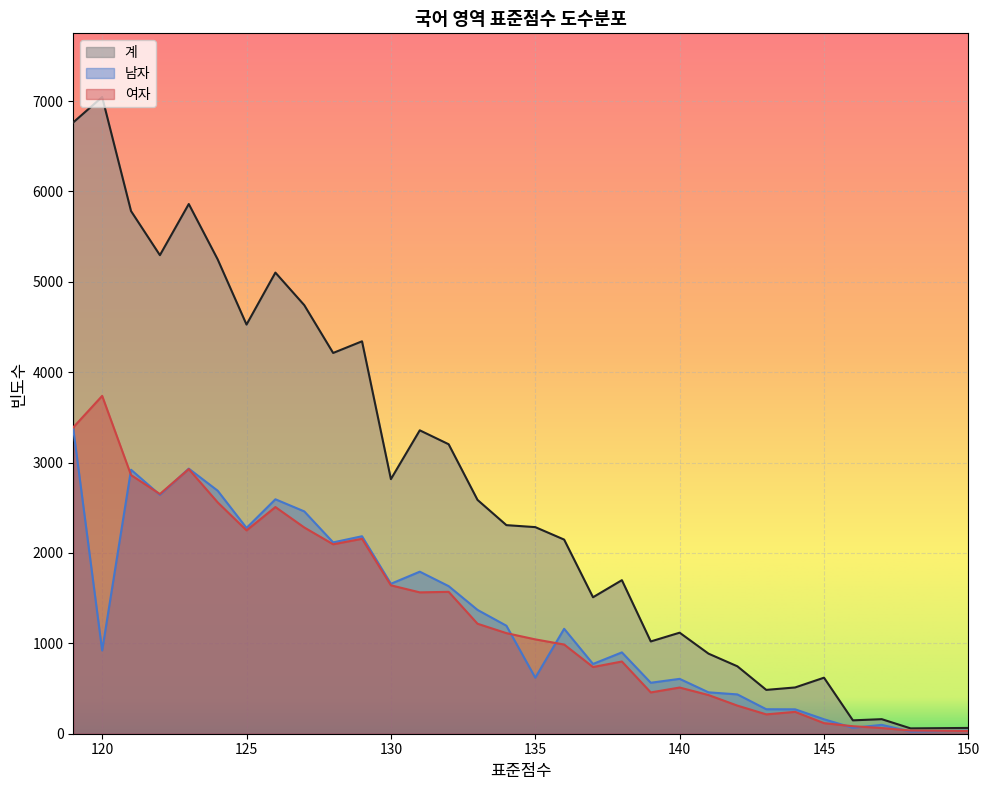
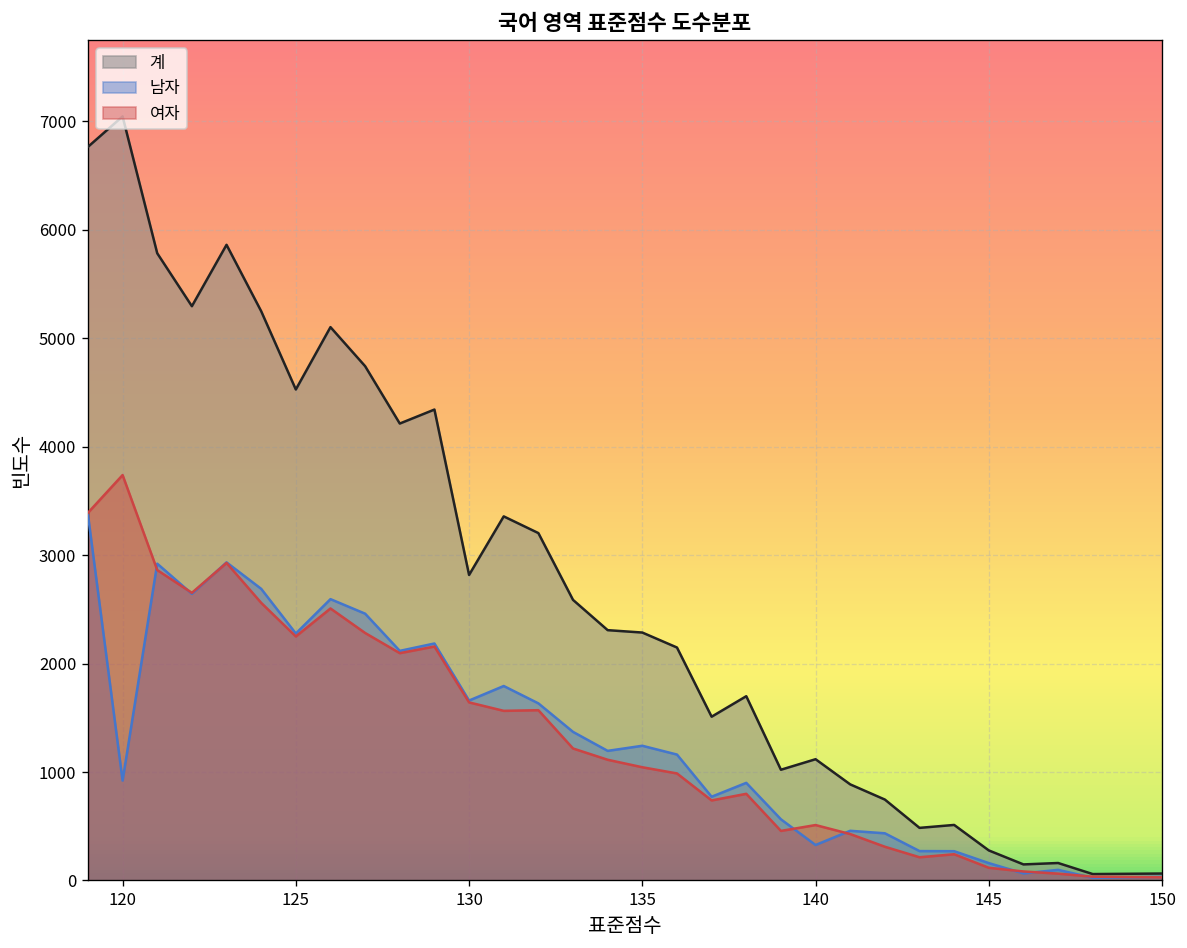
  {
    "계": {
      "125": 4500,
      "130": 2800,
      "135": 2300,
      "140": 1100,
-     "145": 600,
+     "145": 300,
      "150": 100
    },
    "남자": {
      "120": 900,
-     "135": 600,
-     "140": 600,
+     "135": 1200,
+     "140": 300,
      "145": 200
    },
    "여자": {
      "120": 3700,
      "135": 1000,
      "140": 500,
      "145": 100
    }
  }
